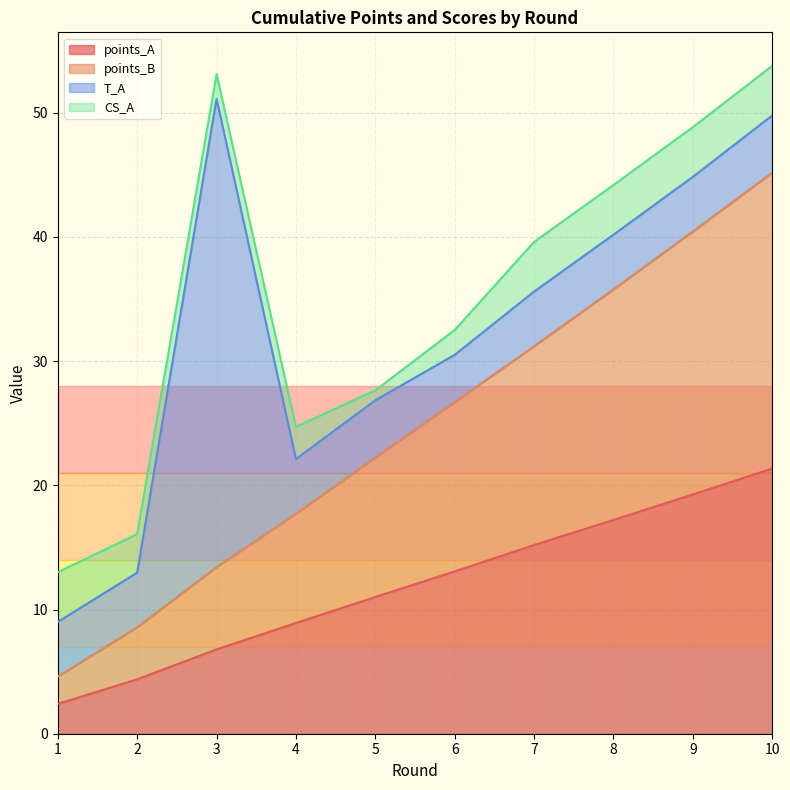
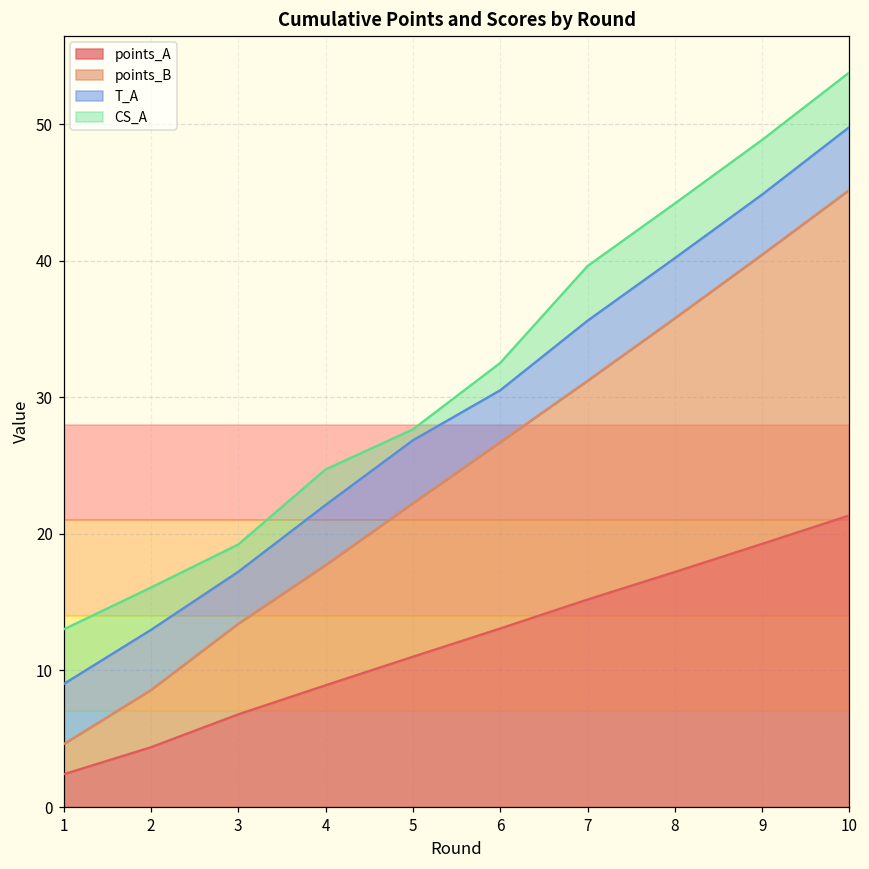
  {
    "T_A": {
      "1": 4.4,
      "2": 4.4,
-     "3": 37.7,
+     "3": 3.8,
      "4": 4.4,
      "5": 4.6,
      "6": 3.8,
      "7": 4.4,
      "8": 4.4,
      "9": 4.4,
      "10": 4.6
    },
    "CS_A": {
      "1": 4.0,
      "2": 3.1,
      "3": 2.0,
      "4": 2.6,
      "5": 0.8,
      "6": 2.0,
      "7": 4.0,
      "8": 4.0,
      "9": 4.0,
      "10": 4.0
    }
  }
